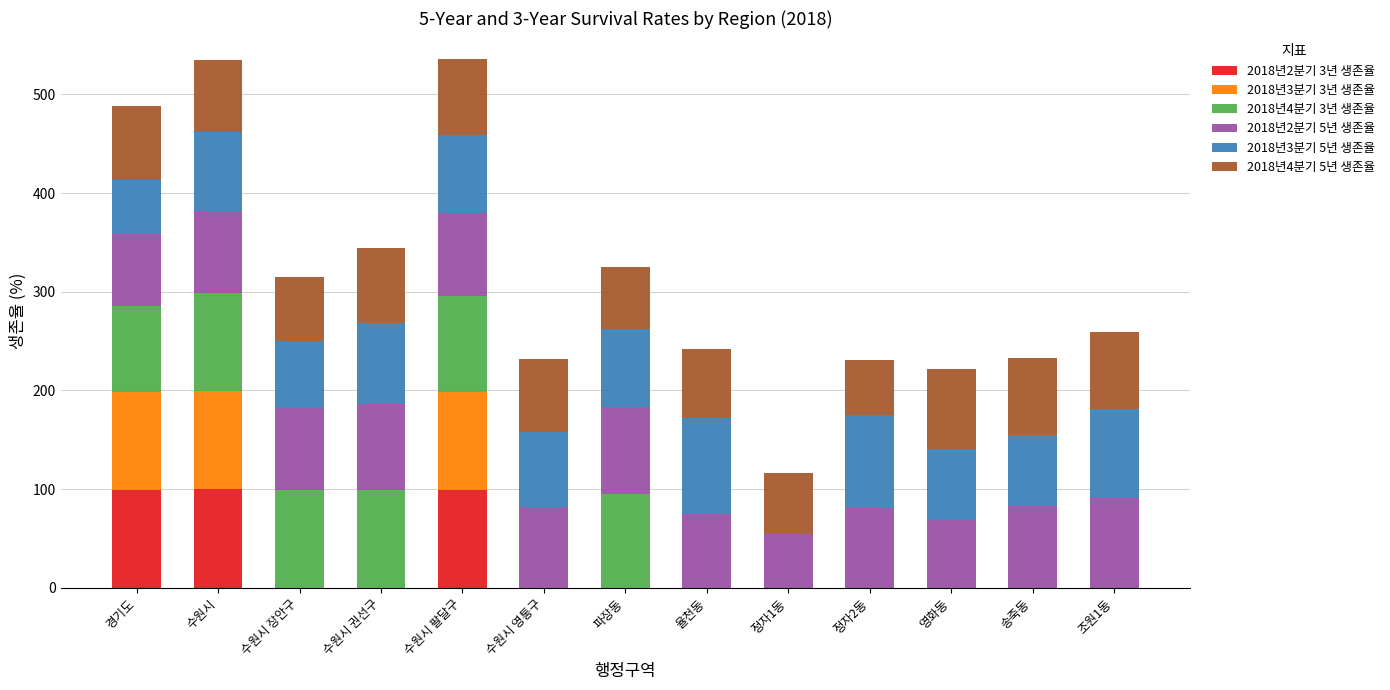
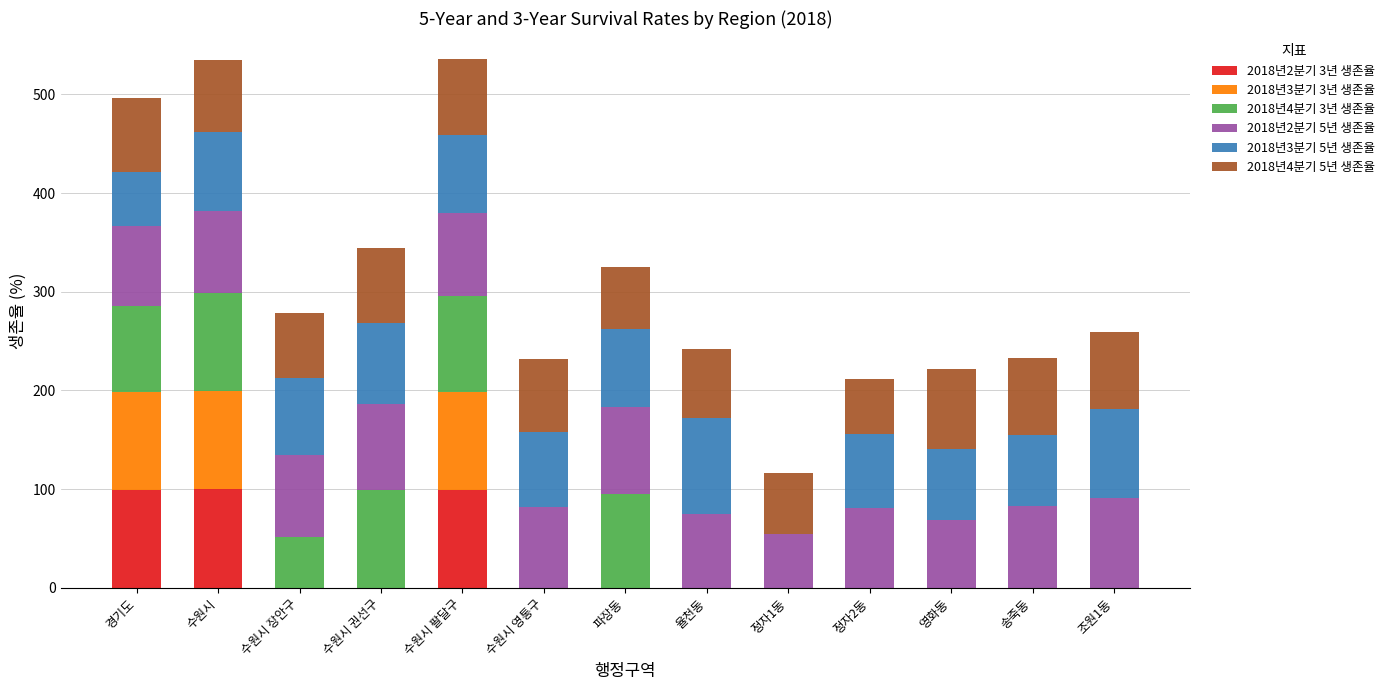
  {
    "2018년2분기 3년 생존율": {
      "경기도": 100,
      "수원시": 100,
      "수원시 장안구": 0,
      "수원시 권선구": 0,
      "수원시 팔달구": 100,
      "수원시 영통구": 0,
      "파장동": 0,
      "율천동": 0,
      "정자1동": 0,
      "정자2동": 0,
      "영화동": 0,
      "송죽동": 0,
      "조원1동": 0
    },
    "2018년3분기 3년 생존율": {
      "경기도": 100,
      "수원시": 100,
      "수원시 장안구": 0,
      "수원시 권선구": 0,
      "수원시 팔달구": 100,
      "수원시 영통구": 0,
      "파장동": 0,
      "율천동": 0,
      "정자1동": 0,
      "정자2동": 0,
      "영화동": 0,
      "송죽동": 0,
      "조원1동": 0
    },
    "2018년4분기 3년 생존율": {
      "경기도": 90,
      "수원시": 100,
-     "수원시 장안구": 100,
+     "수원시 장안구": 50,
      "수원시 권선구": 100,
      "수원시 팔달구": 100,
      "수원시 영통구": 0,
      "파장동": 100,
      "율천동": 0,
      "정자1동": 0,
      "정자2동": 0,
      "영화동": 0,
      "송죽동": 0,
      "조원1동": 0
    },
    "2018년2분기 5년 생존율": {
-     "경기도": 70,
+     "경기도": 80,
      "수원시": 80,
      "수원시 장안구": 80,
      "수원시 권선구": 90,
      "수원시 팔달구": 80,
      "수원시 영통구": 80,
      "파장동": 90,
      "율천동": 80,
      "정자1동": 50,
      "정자2동": 80,
      "영화동": 70,
      "송죽동": 80,
      "조원1동": 90
    },
    "2018년3분기 5년 생존율": {
      "경기도": 50,
      "수원시": 80,
-     "수원시 장안구": 70,
+     "수원시 장안구": 80,
      "수원시 권선구": 80,
      "수원시 팔달구": 80,
      "수원시 영통구": 80,
      "파장동": 80,
      "율천동": 100,
      "정자1동": 0,
-     "정자2동": 90,
+     "정자2동": 80,
      "영화동": 70,
      "송죽동": 70,
      "조원1동": 90
    },
    "2018년4분기 5년 생존율": {
      "경기도": 80,
      "수원시": 70,
      "수원시 장안구": 70,
      "수원시 권선구": 80,
      "수원시 팔달구": 80,
      "수원시 영통구": 70,
      "파장동": 60,
      "율천동": 70,
      "정자1동": 60,
      "정자2동": 60,
      "영화동": 80,
      "송죽동": 80,
      "조원1동": 80
    }
  }
